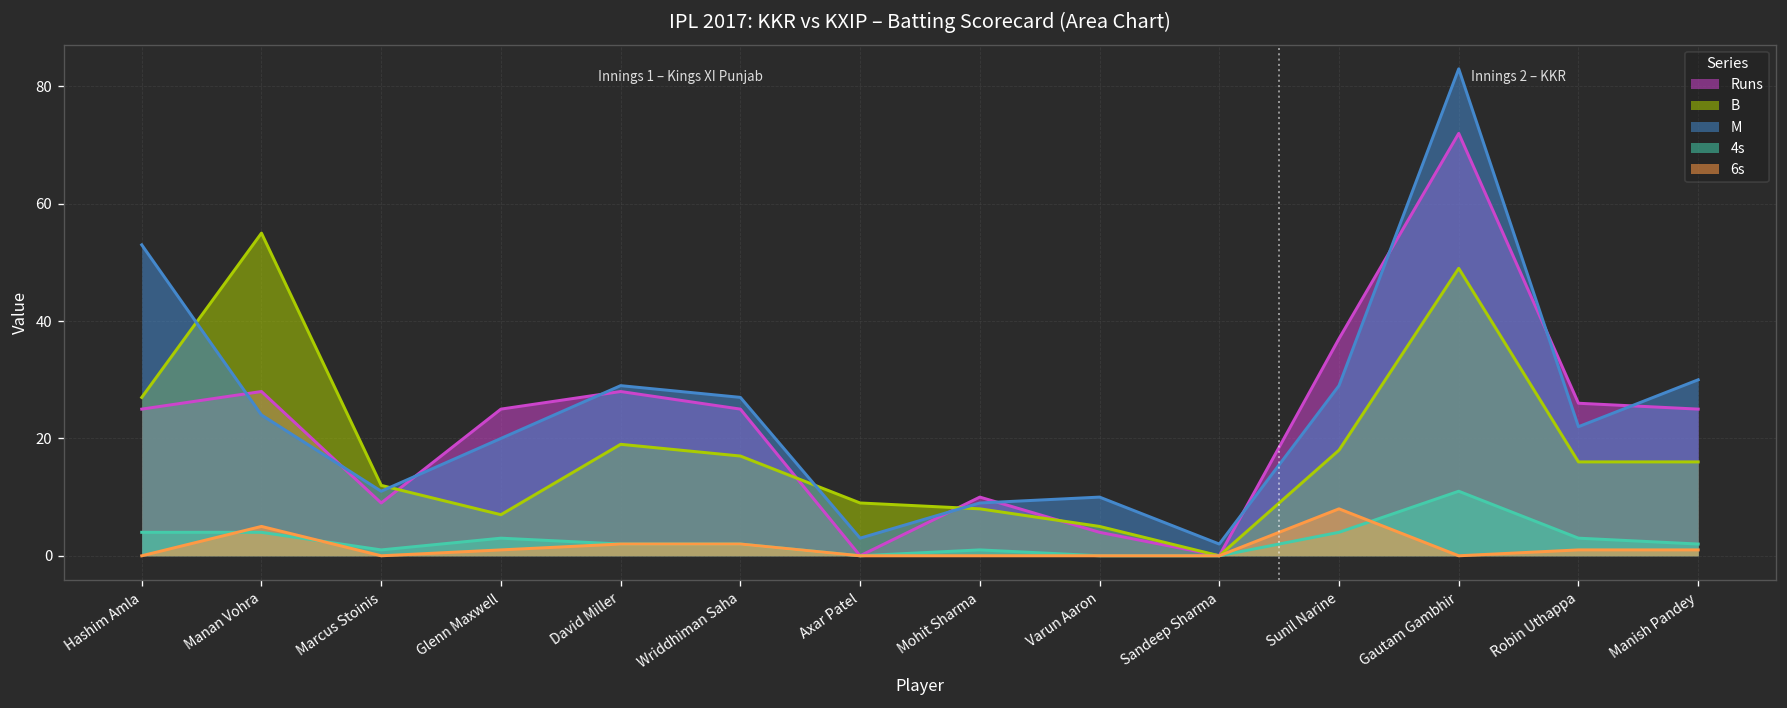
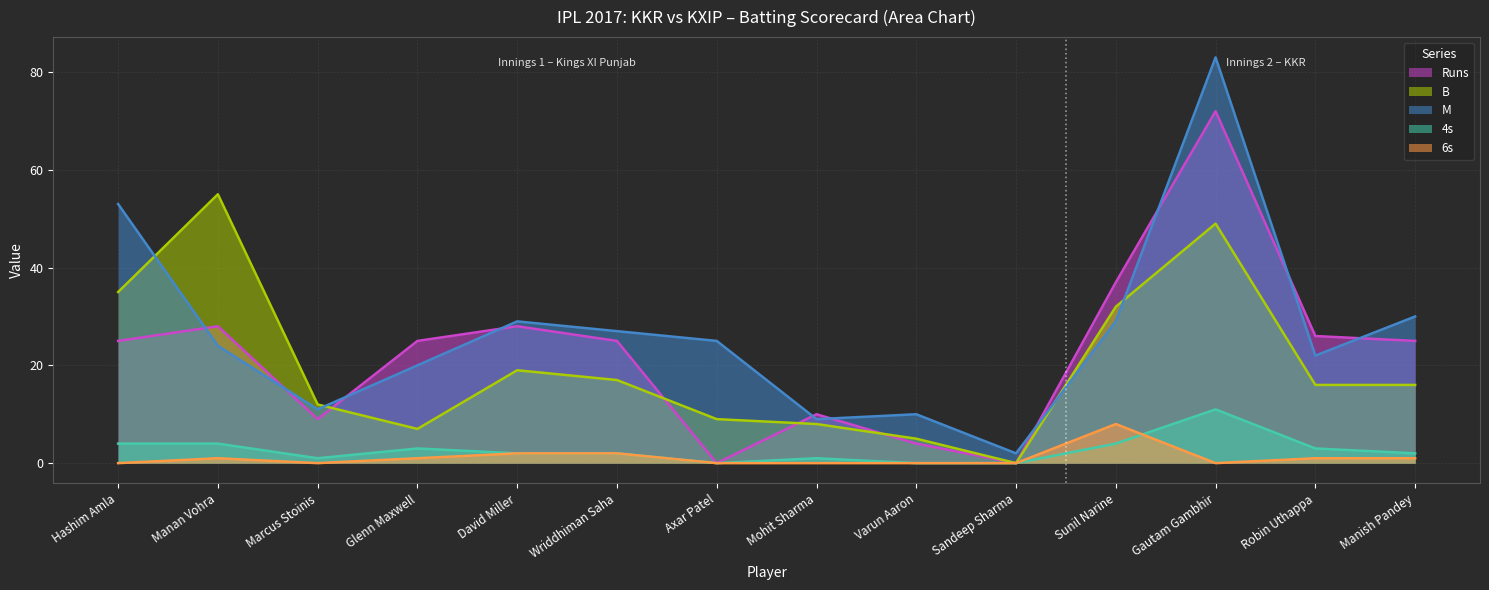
  {
    "Runs": {
      "Hashim Amla": 25,
      "Manan Vohra": 28,
      "Marcus Stoinis": 9,
      "Glenn Maxwell": 25,
      "David Miller": 28,
      "Wriddhiman Saha": 25,
      "Mohit Sharma": 10,
      "Varun Aaron": 4,
      "Sunil Narine": 37,
      "Gautam Gambhir": 72,
      "Robin Uthappa": 26,
      "Manish Pandey": 25
    },
    "B": {
-     "Hashim Amla": 27,
+     "Hashim Amla": 35,
      "Manan Vohra": 55,
      "Marcus Stoinis": 12,
      "Glenn Maxwell": 7,
      "David Miller": 19,
      "Wriddhiman Saha": 17,
      "Axar Patel": 9,
      "Mohit Sharma": 8,
      "Varun Aaron": 5,
-     "Sunil Narine": 18,
+     "Sunil Narine": 32,
      "Gautam Gambhir": 49,
      "Robin Uthappa": 16,
      "Manish Pandey": 16
    },
    "M": {
      "Hashim Amla": 53,
      "Manan Vohra": 24,
      "Marcus Stoinis": 11,
      "Glenn Maxwell": 20,
      "David Miller": 29,
      "Wriddhiman Saha": 27,
-     "Axar Patel": 3,
+     "Axar Patel": 25,
      "Mohit Sharma": 9,
      "Varun Aaron": 10,
      "Sandeep Sharma": 2,
      "Sunil Narine": 29,
      "Robin Uthappa": 22,
      "Manish Pandey": 30
    },
    "4s": {
      "Hashim Amla": 4,
      "Manan Vohra": 4,
      "Marcus Stoinis": 1,
      "Glenn Maxwell": 3,
      "Mohit Sharma": 1,
      "Sunil Narine": 4,
      "Gautam Gambhir": 11,
      "Robin Uthappa": 3,
      "Manish Pandey": 2
    },
    "6s": {
      "Hashim Amla": 0,
-     "Manan Vohra": 5,
+     "Manan Vohra": 1,
      "Marcus Stoinis": 0,
      "Glenn Maxwell": 1,
      "Mohit Sharma": 0,
      "Sunil Narine": 8,
      "Gautam Gambhir": 0,
      "Robin Uthappa": 1,
      "Manish Pandey": 1
    }
  }
